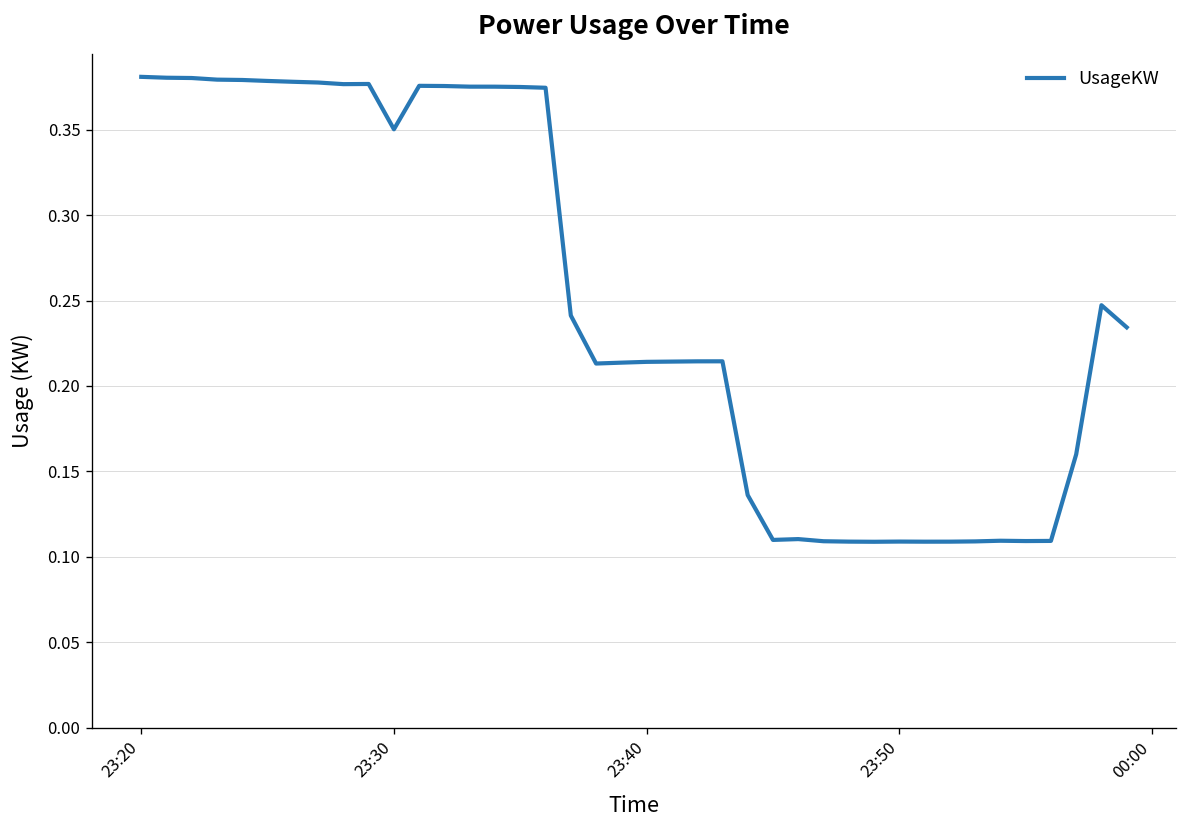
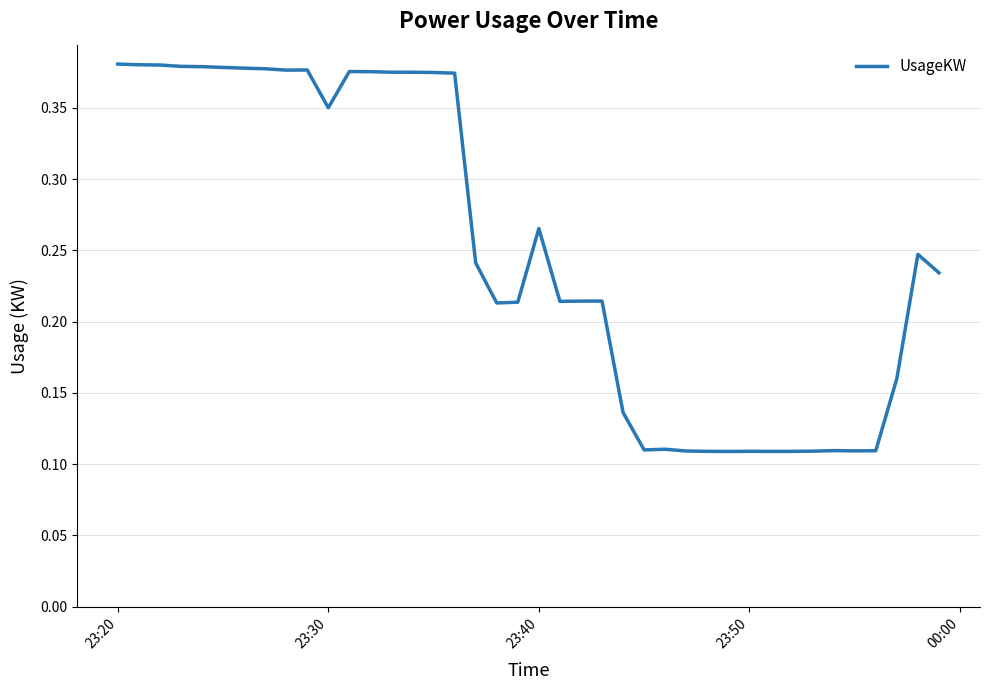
  {
    "23:20": 0.381,
    "23:30": 0.350,
-   "23:40": 0.214,
+   "23:40": 0.265,
    "23:50": 0.109
  }
